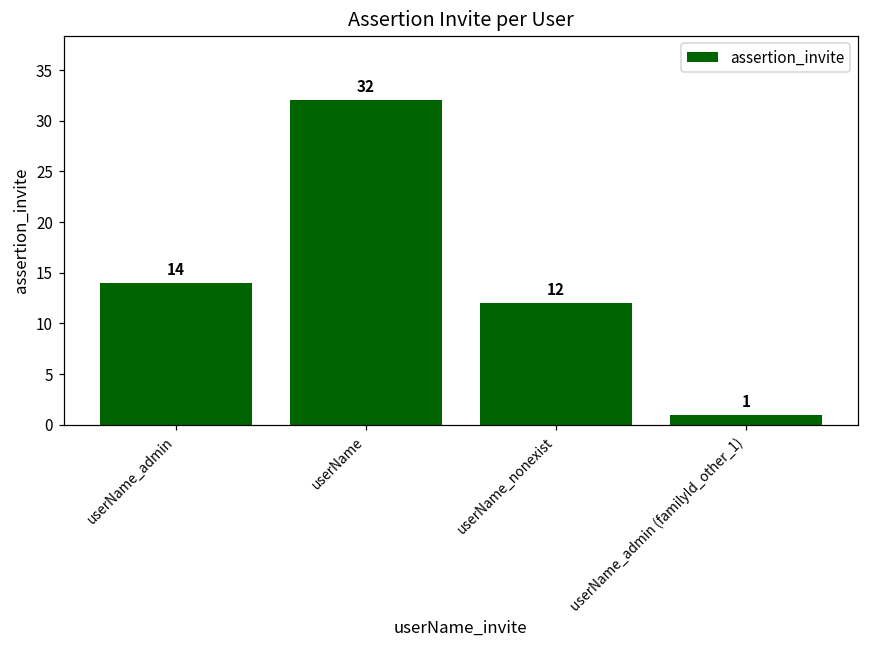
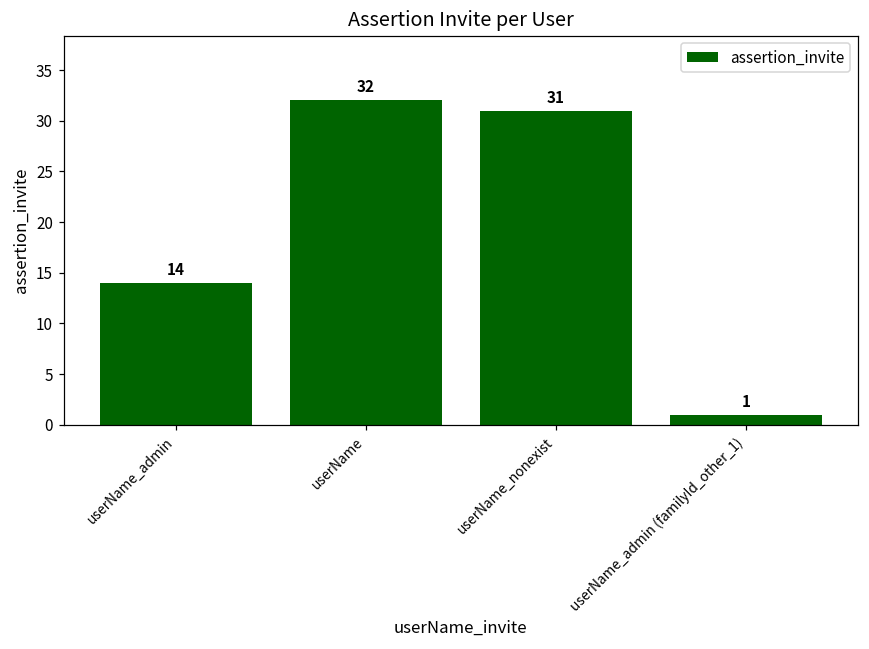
  {
    "userName_admin": 14,
    "userName": 32,
-   "userName_nonexist": 12,
+   "userName_nonexist": 31,
    "userName_admin (familyId_other_1)": 1
  }
